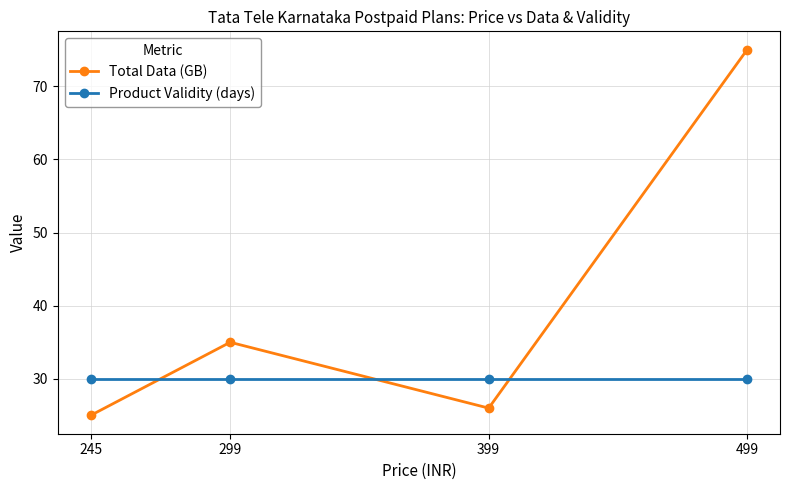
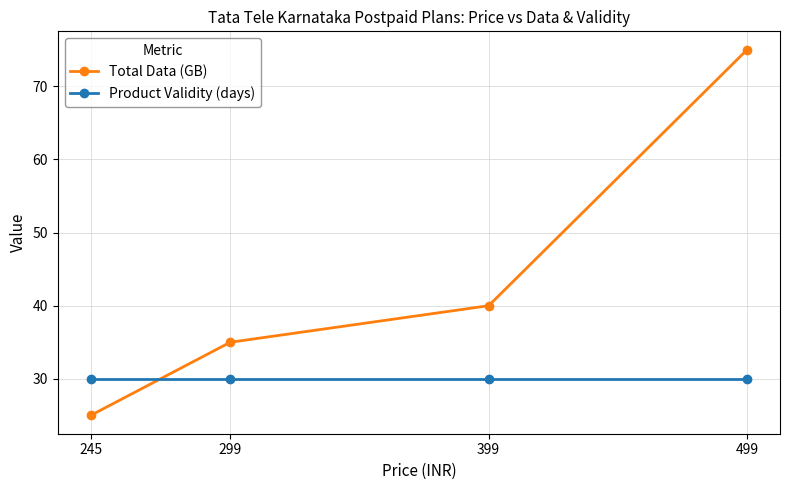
  {
    "Total Data (GB)": {
      "245": 25,
      "299": 35,
-     "399": 26,
+     "399": 40,
      "499": 75
    },
    "Product Validity (days)": {
      "245": 30,
      "299": 30,
      "399": 30,
      "499": 30
    }
  }
